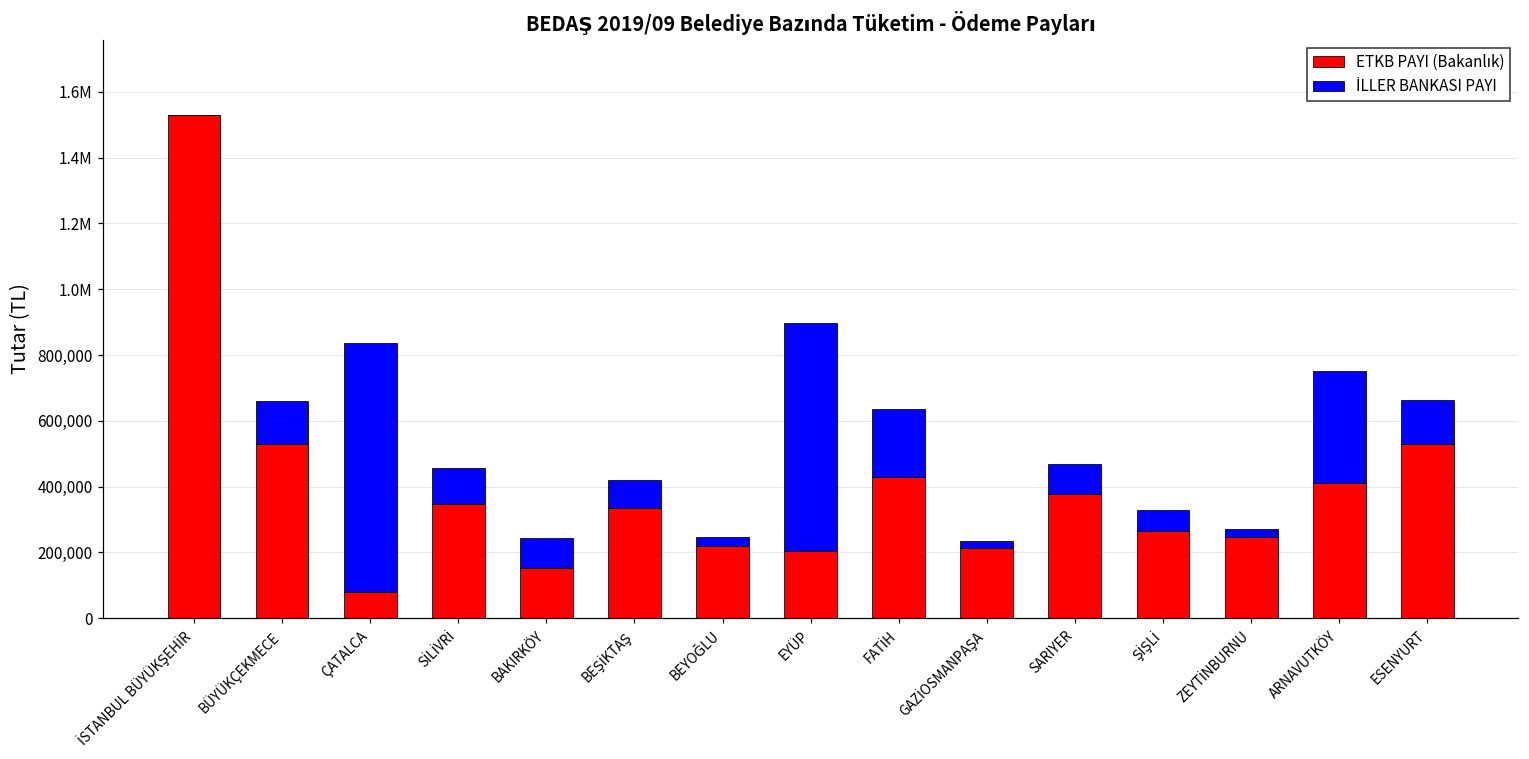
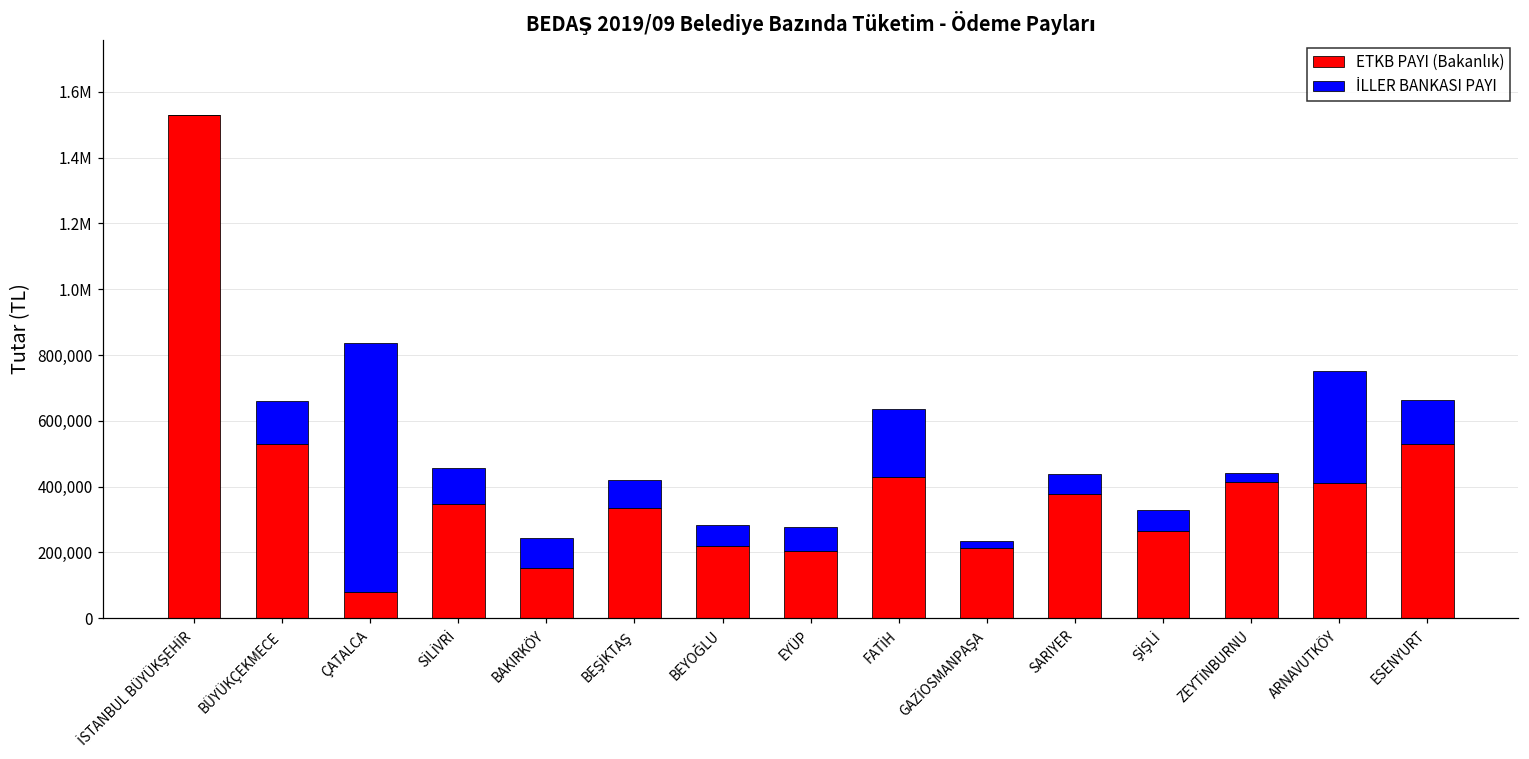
  {
    "ETKB PAYI (Bakanlık)": {
      "İSTANBUL BÜYÜKŞEHİR": "1,530,000",
      "BÜYÜKÇEKMECE": "530,000",
      "ÇATALCA": "80,000",
      "SİLİVRİ": "350,000",
      "BAKIRKÖY": "150,000",
      "BEŞİKTAŞ": "340,000",
      "BEYOĞLU": "220,000",
      "EYÜP": "200,000",
      "FATİH": "430,000",
      "GAZİOSMANPAŞA": "210,000",
      "SARIYER": "380,000",
      "ŞİŞLİ": "260,000",
-     "ZEYTİNBURNU": "250,000",
+     "ZEYTİNBURNU": "410,000",
      "ARNAVUTKÖY": "410,000",
      "ESENYURT": "530,000"
    },
    "İLLER BANKASI PAYI": {
      "İSTANBUL BÜYÜKŞEHİR": "0",
      "BÜYÜKÇEKMECE": "130,000",
      "ÇATALCA": "760,000",
      "SİLİVRİ": "110,000",
      "BAKIRKÖY": "90,000",
      "BEŞİKTAŞ": "80,000",
-     "BEYOĞLU": "30,000",
-     "EYÜP": "690,000",
+     "BEYOĞLU": "60,000",
+     "EYÜP": "70,000",
      "FATİH": "210,000",
      "GAZİOSMANPAŞA": "20,000",
-     "SARIYER": "90,000",
+     "SARIYER": "60,000",
      "ŞİŞLİ": "70,000",
      "ZEYTİNBURNU": "30,000",
      "ARNAVUTKÖY": "340,000",
      "ESENYURT": "130,000"
    }
  }
